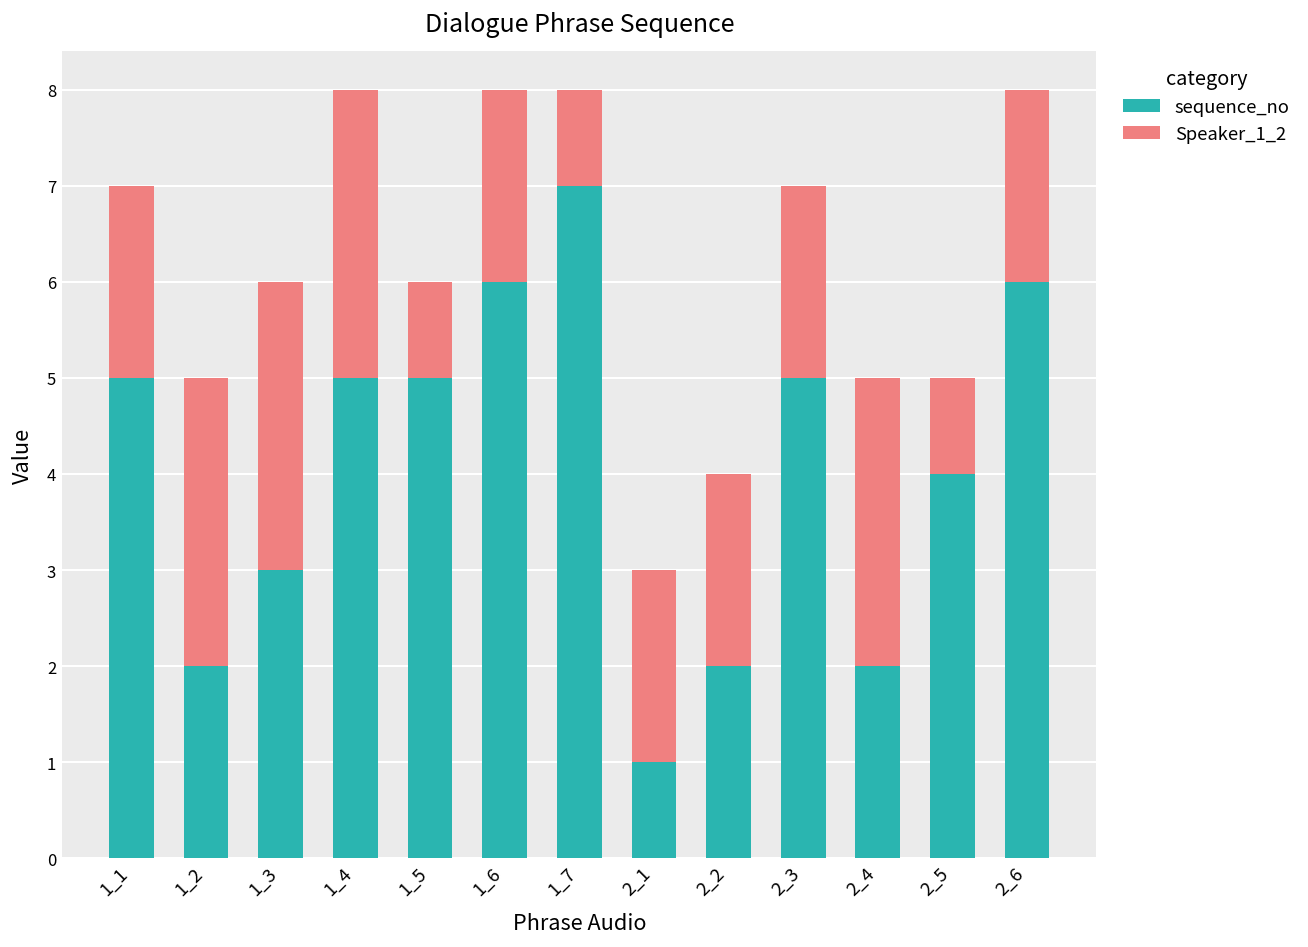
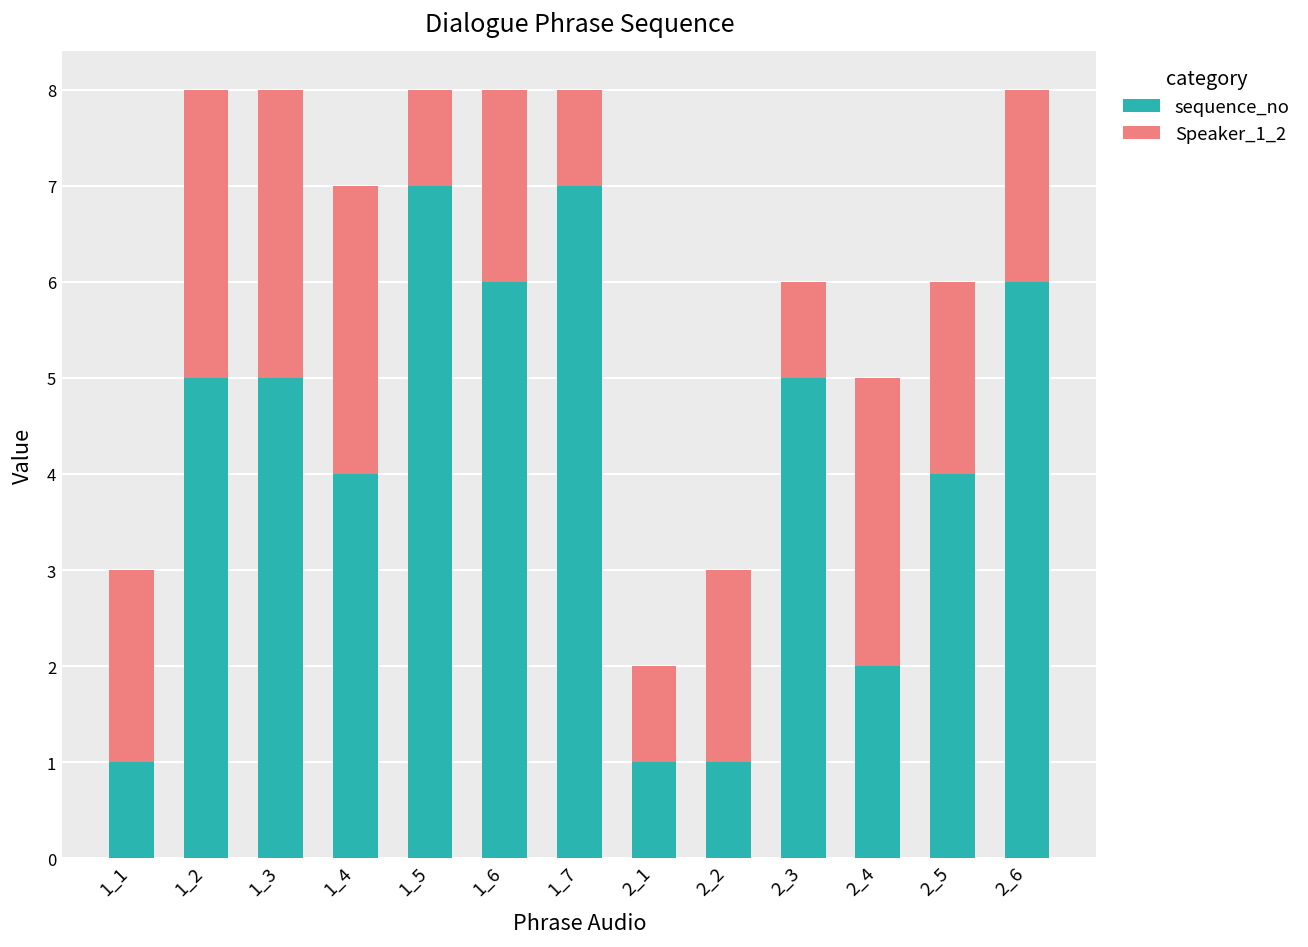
  {
    "sequence_no": {
-     "1_1": 5,
-     "1_2": 2,
-     "1_3": 3,
-     "1_4": 5,
-     "1_5": 5,
+     "1_1": 1,
+     "1_2": 5,
+     "1_3": 5,
+     "1_4": 4,
+     "1_5": 7,
      "1_6": 6,
      "1_7": 7,
      "2_1": 1,
-     "2_2": 2,
+     "2_2": 1,
      "2_3": 5,
      "2_4": 2,
      "2_5": 4,
      "2_6": 6
    },
    "Speaker_1_2": {
      "1_1": 2,
      "1_2": 3,
      "1_3": 3,
      "1_4": 3,
      "1_5": 1,
      "1_6": 2,
      "1_7": 1,
-     "2_1": 2,
+     "2_1": 1,
      "2_2": 2,
-     "2_3": 2,
+     "2_3": 1,
      "2_4": 3,
-     "2_5": 1,
+     "2_5": 2,
      "2_6": 2
    }
  }
